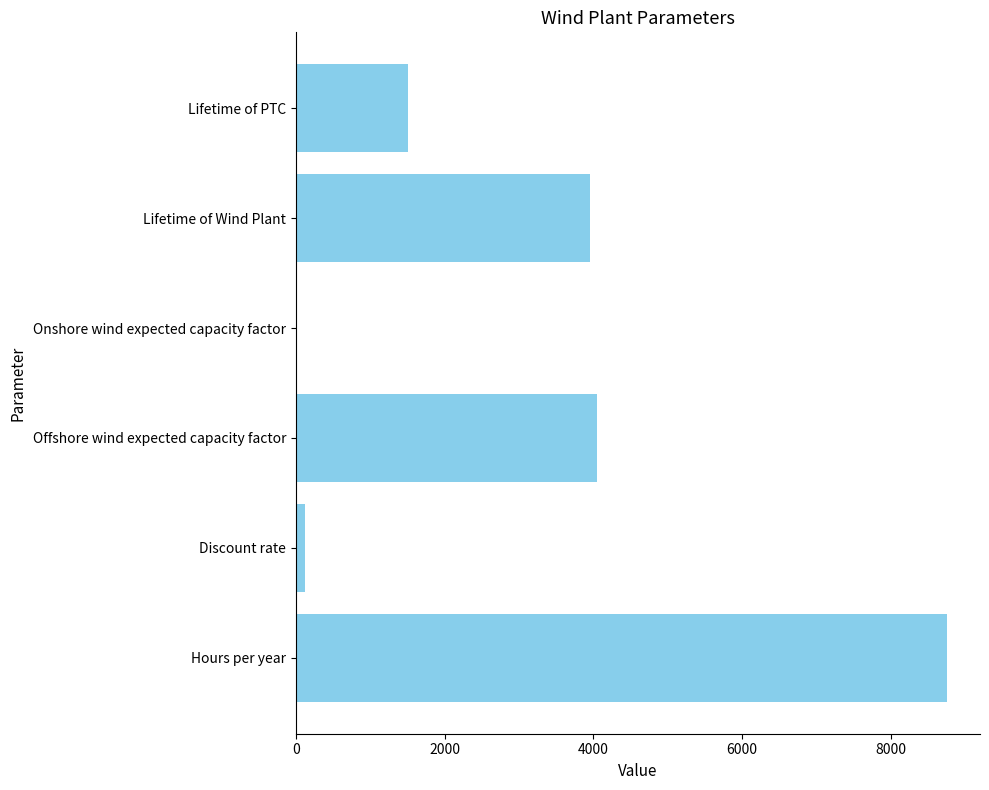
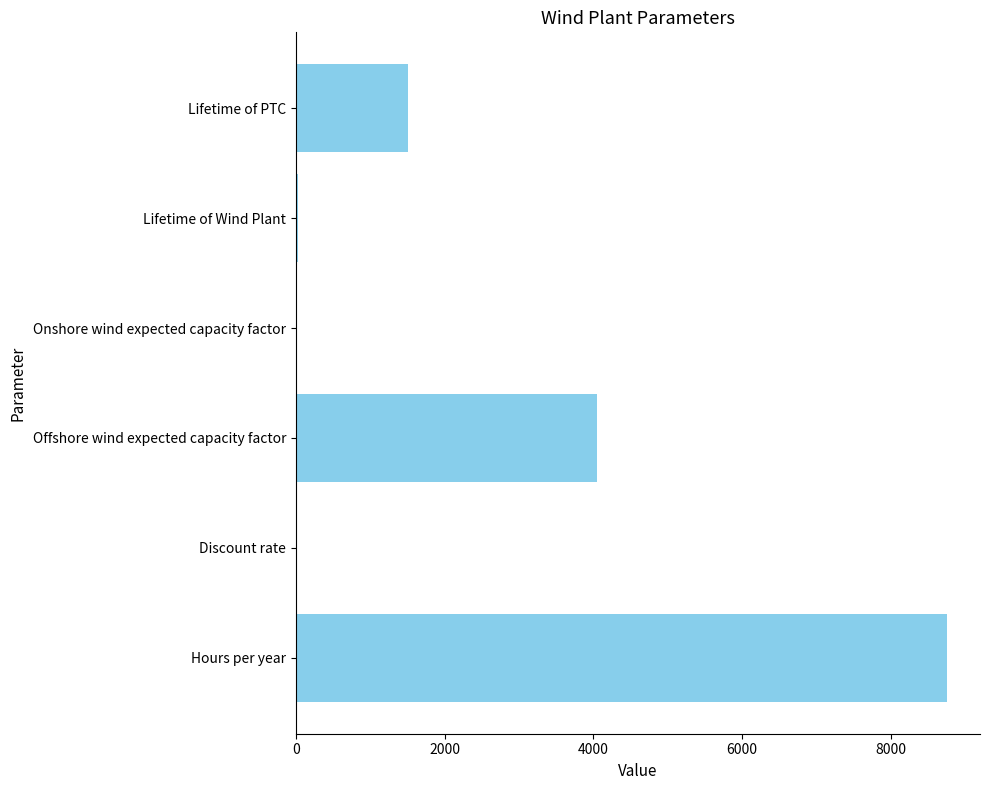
  {
    "Lifetime of PTC": 1500,
-   "Lifetime of Wind Plant": 4000,
+   "Lifetime of Wind Plant": 0,
    "Offshore wind expected capacity factor": 4000,
-   "Discount rate": 100,
+   "Discount rate": 0,
    "Hours per year": 8800
  }
